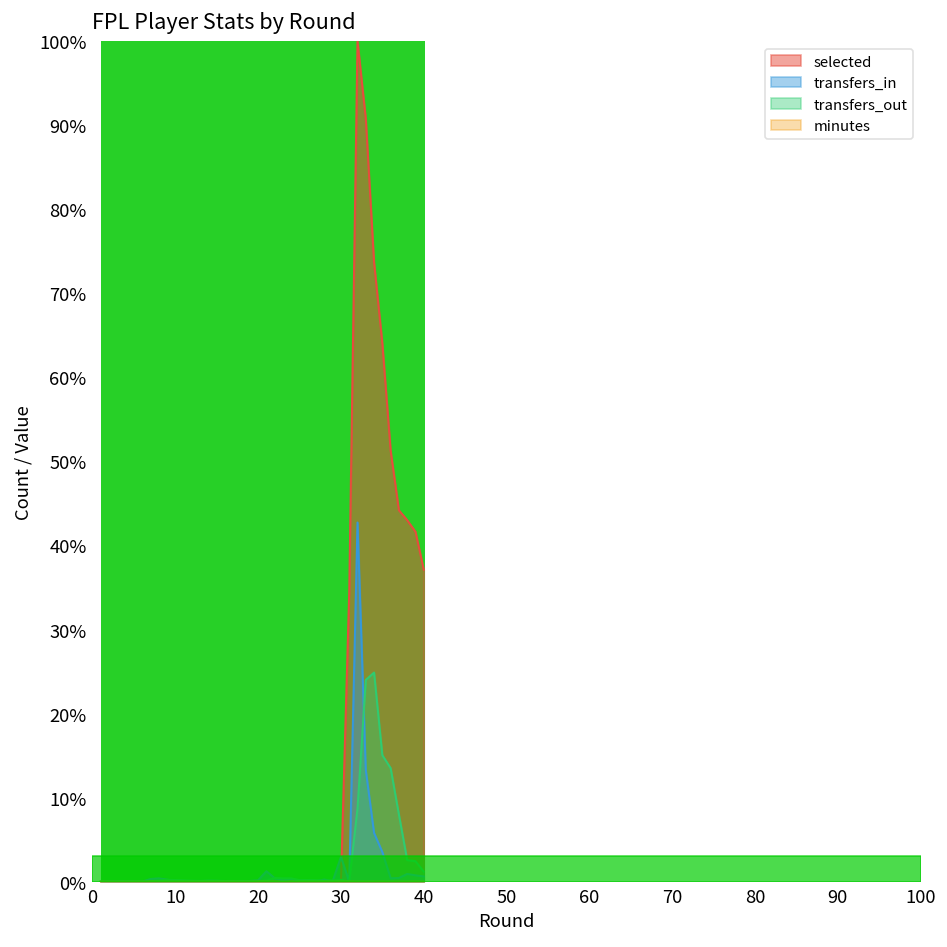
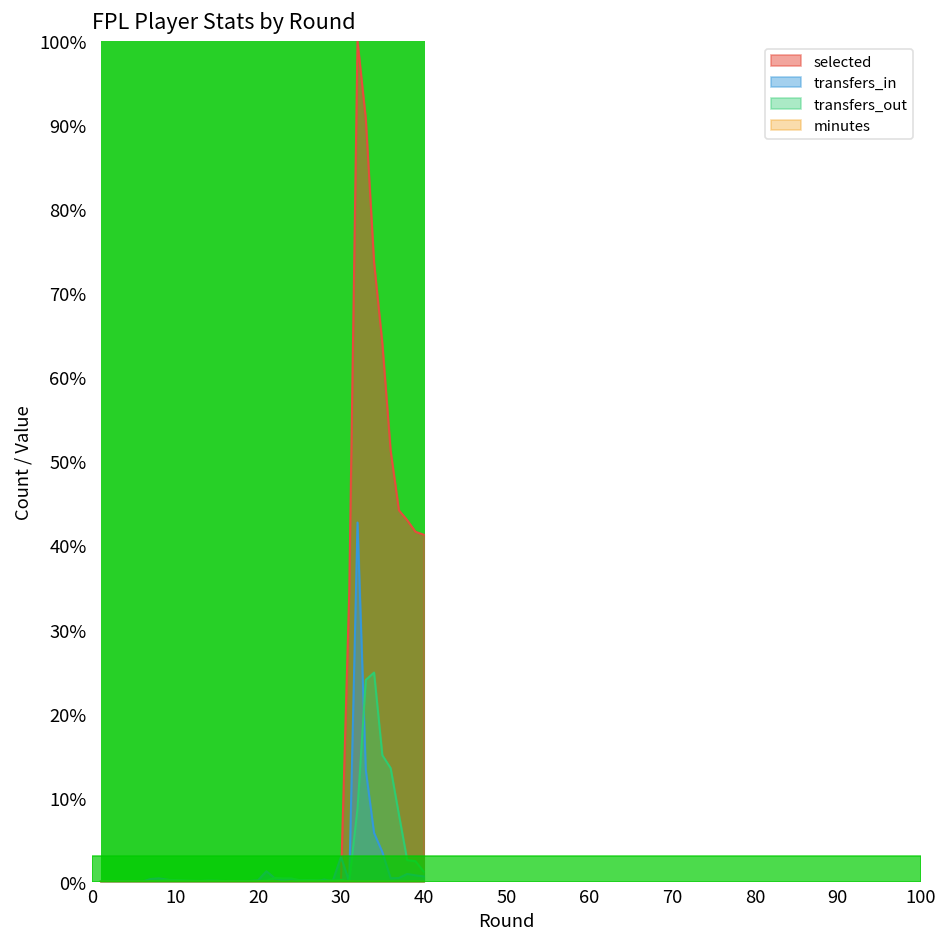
  {
    "selected": {
-     "40": "37%"
+     "40": "41%"
    }
  }
